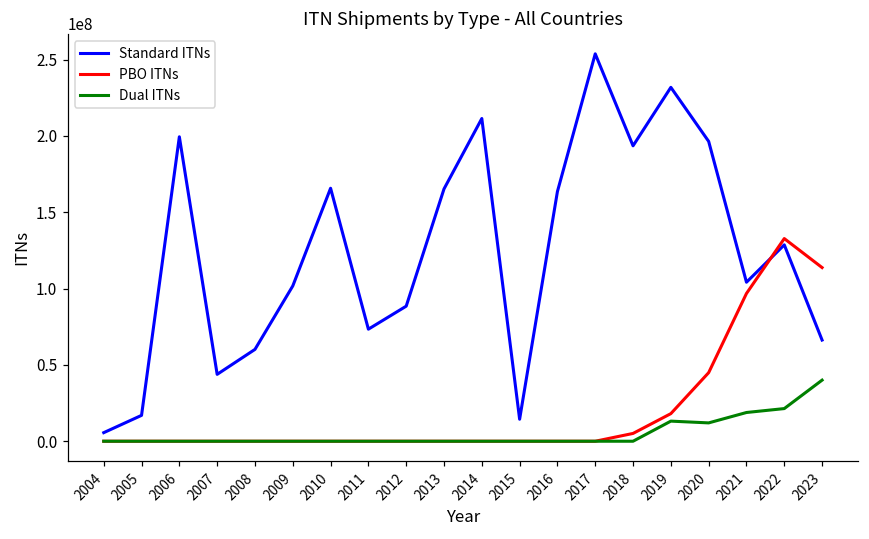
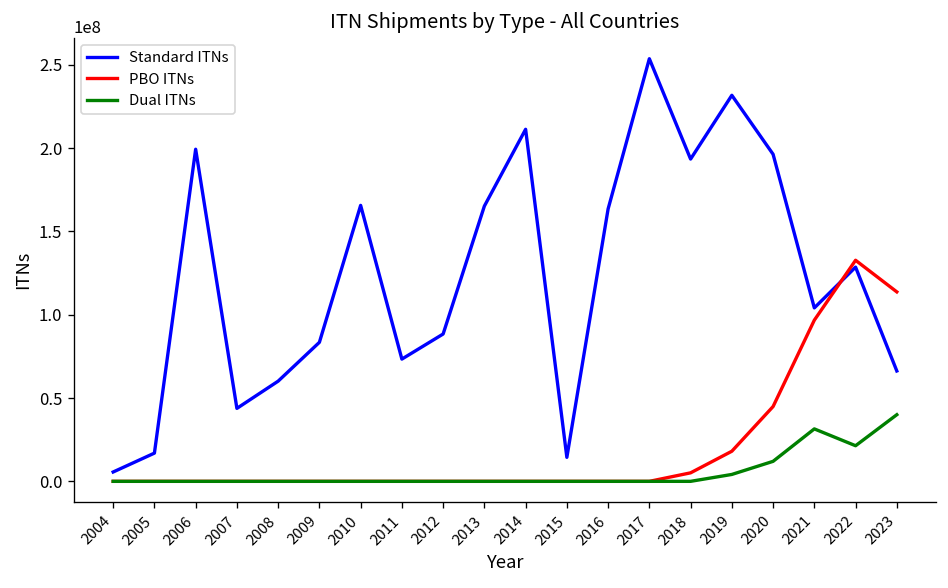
  {
    "Standard ITNs": {
      "2004": 6000000,
      "2005": 17000000,
      "2006": 199000000,
      "2007": 44000000,
      "2008": 60000000,
-     "2009": 102000000,
+     "2009": 83000000,
      "2010": 166000000,
      "2011": 73000000,
      "2012": 88000000,
      "2013": 165000000,
      "2014": 211000000,
      "2015": 14000000,
      "2016": 164000000,
      "2017": 254000000,
      "2018": 193000000,
      "2019": 232000000,
      "2020": 196000000,
      "2021": 104000000,
      "2022": 129000000,
      "2023": 66000000
    },
    "PBO ITNs": {
      "2018": 5000000,
      "2019": 18000000,
      "2020": 45000000,
      "2021": 97000000,
      "2022": 133000000,
      "2023": 114000000
    },
    "Dual ITNs": {
      "2018": 0,
-     "2019": 13000000,
+     "2019": 4000000,
      "2020": 12000000,
-     "2021": 19000000,
+     "2021": 31000000,
      "2022": 21000000,
      "2023": 40000000
    }
  }
